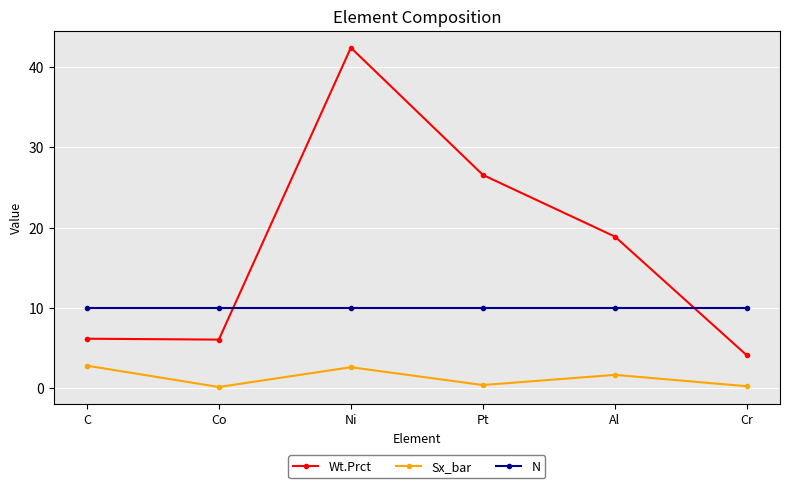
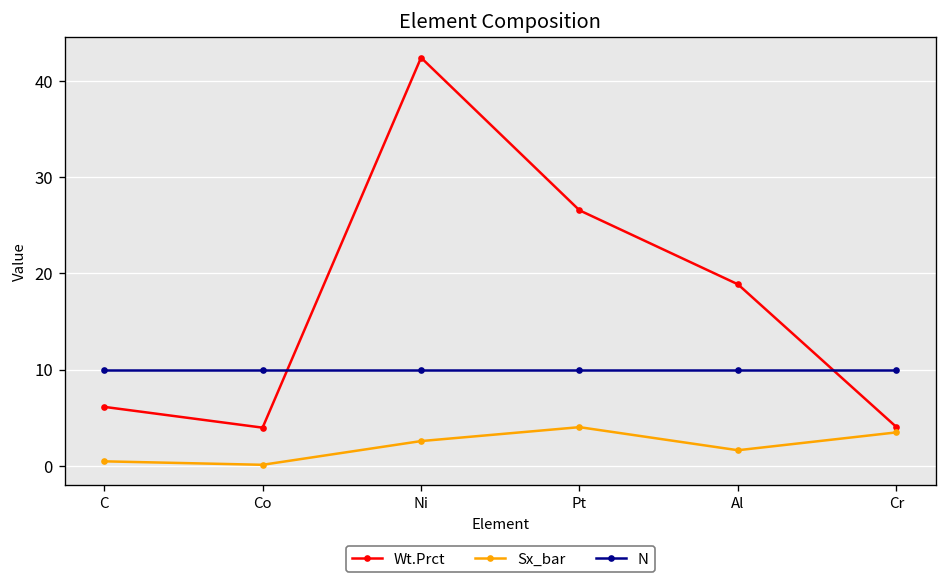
  {
    "Wt.Prct": {
      "C": 6,
-     "Co": 6,
+     "Co": 4,
      "Ni": 42,
      "Pt": 27,
      "Al": 19,
      "Cr": 4
    },
    "Sx_bar": {
-     "C": 3,
+     "C": 0,
      "Co": 0,
      "Ni": 3,
-     "Pt": 0,
+     "Pt": 4,
      "Al": 2,
-     "Cr": 0
+     "Cr": 3
    },
    "N": {
      "C": 10,
      "Co": 10,
      "Ni": 10,
      "Pt": 10,
      "Al": 10,
      "Cr": 10
    }
  }
